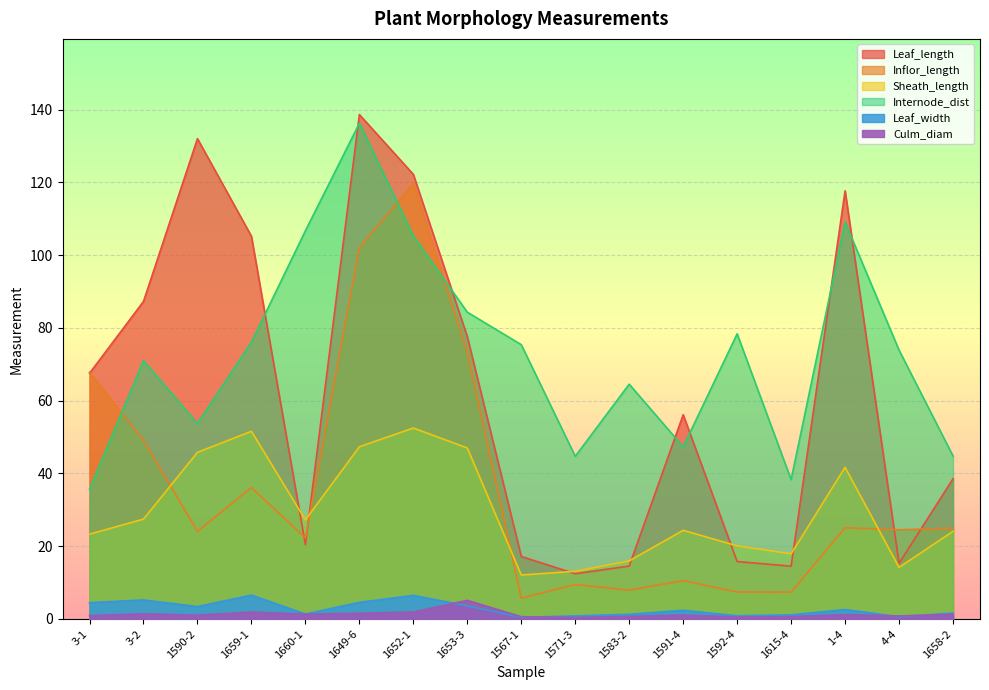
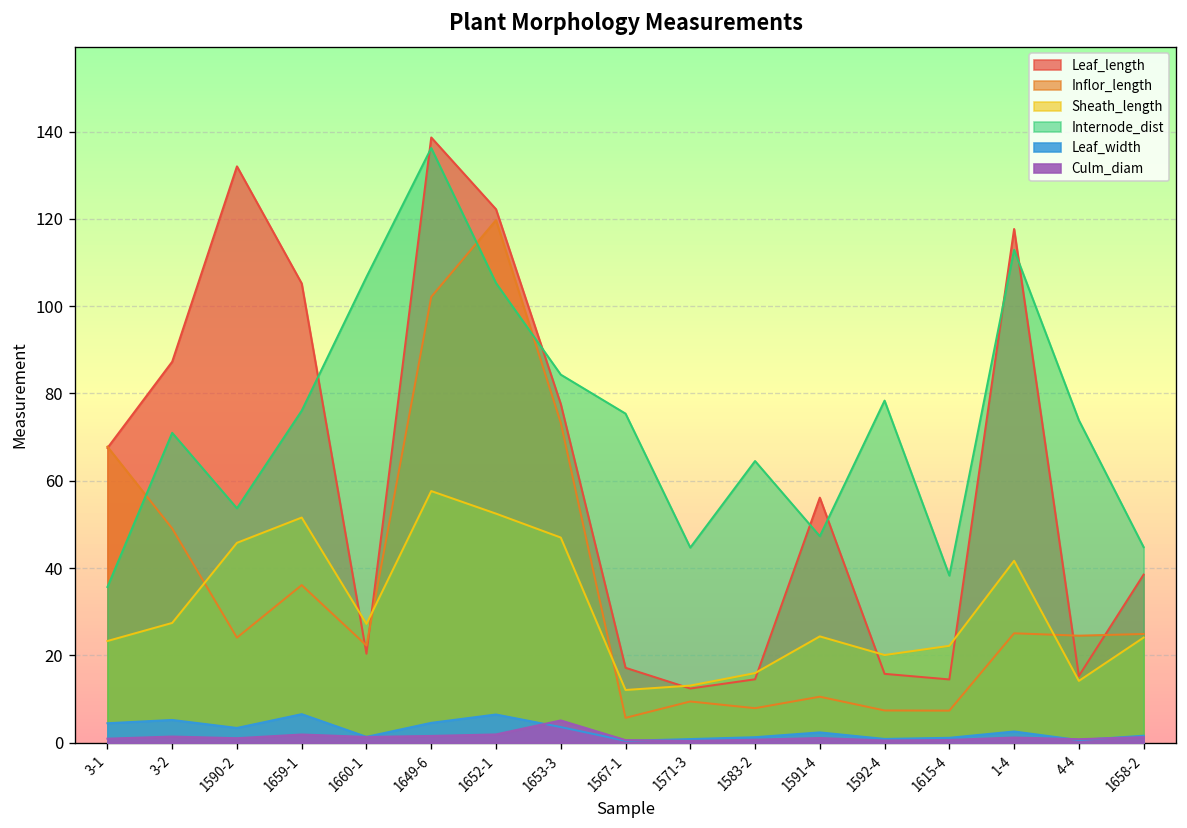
  {
    "Sheath_length": {
      "3-1": 23,
      "3-2": 27,
      "1590-2": 46,
      "1659-1": 52,
      "1660-1": 27,
-     "1649-6": 47,
+     "1649-6": 58,
      "1652-1": 52,
      "1653-3": 47,
      "1567-1": 12,
      "1583-2": 16,
      "1591-4": 24,
      "1592-4": 20,
-     "1615-4": 18,
+     "1615-4": 22,
      "1-4": 42,
      "4-4": 14,
      "1658-2": 24
    },
    "Internode_dist": {
      "3-1": 36,
      "3-2": 71,
      "1590-2": 54,
      "1659-1": 76,
      "1660-1": 107,
      "1649-6": 136,
      "1652-1": 105,
      "1653-3": 84,
      "1567-1": 75,
      "1571-3": 45,
      "1583-2": 65,
      "1591-4": 47,
      "1592-4": 78,
      "1615-4": 38,
-     "1-4": 109,
+     "1-4": 113,
      "4-4": 74,
      "1658-2": 45
    },
    "Leaf_width": {
      "3-1": 4,
      "3-2": 5,
      "1590-2": 3,
      "1659-1": 7,
      "1649-6": 5,
      "1652-1": 6,
      "1653-3": 4,
      "1591-4": 2,
      "1-4": 3
    },
    "Culm_diam": {
      "3-1": 1,
      "3-2": 1,
      "1590-2": 1,
      "1659-1": 2,
      "1649-6": 2,
      "1652-1": 2,
      "1653-3": 5,
      "1591-4": 1,
      "1-4": 1
    }
  }
